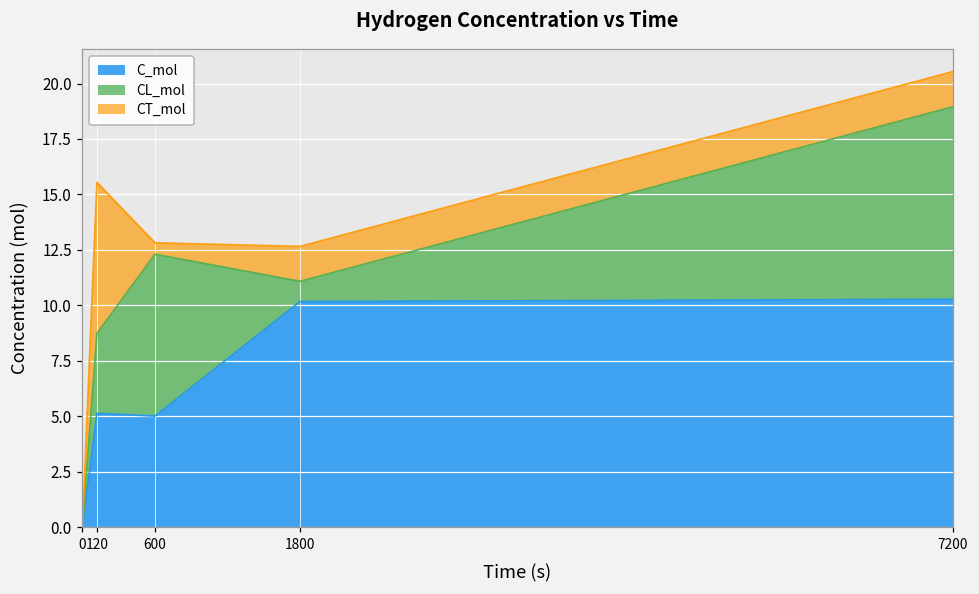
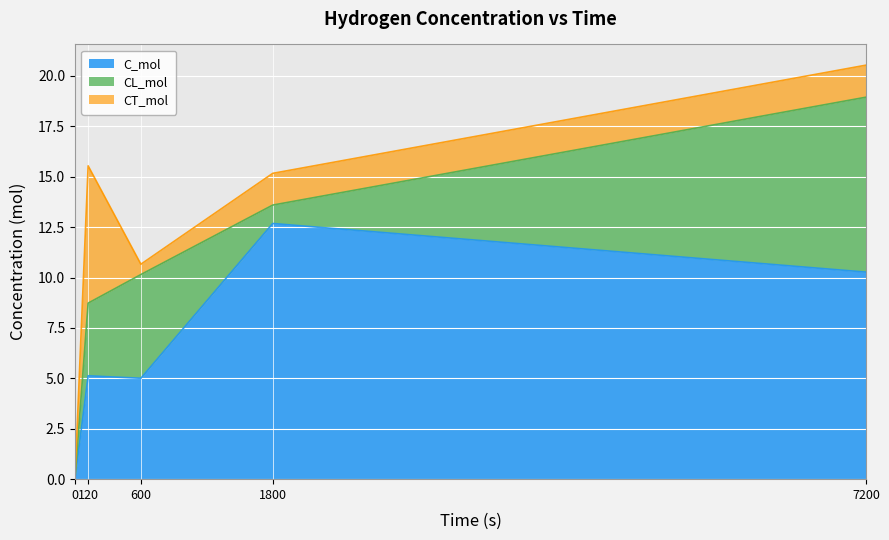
  {
    "C_mol": {
      "120": 5.1,
      "600": 5.0,
-     "1800": 10.2,
+     "1800": 12.7,
      "7200": 10.3
    },
    "CL_mol": {
      "120": 3.6,
-     "600": 7.3,
+     "600": 5.1,
      "1800": 0.9,
      "7200": 8.7
    },
    "CT_mol": {
      "120": 6.8,
      "600": 0.5,
      "1800": 1.6,
      "7200": 1.6
    }
  }
